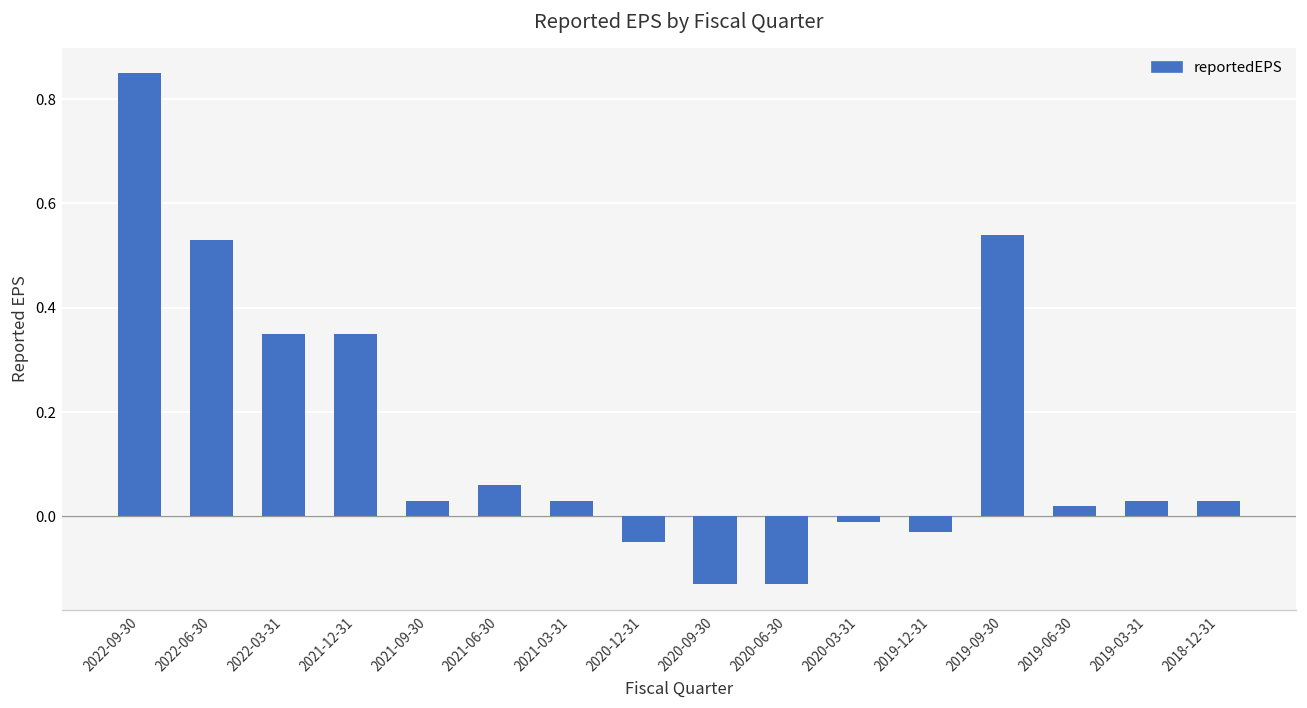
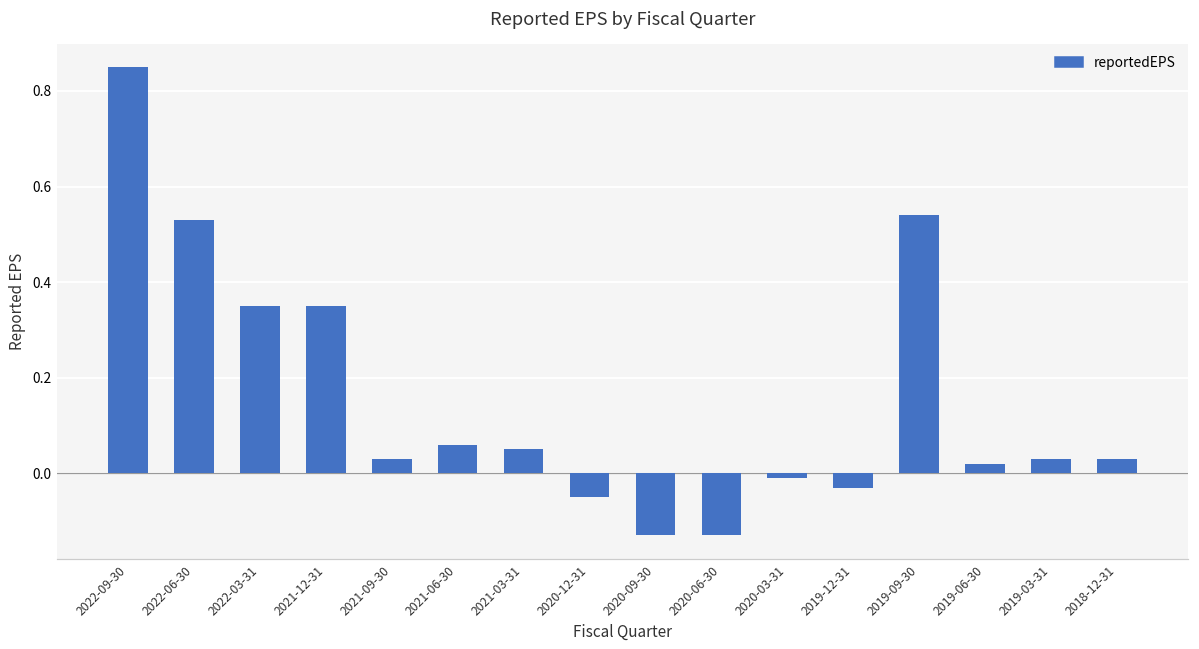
  {
    "2022-09-30": 0.85,
    "2022-06-30": 0.53,
    "2022-03-31": 0.35,
    "2021-12-31": 0.35,
    "2021-09-30": 0.03,
    "2021-06-30": 0.06,
-   "2021-03-31": 0.03,
+   "2021-03-31": 0.05,
    "2020-12-31": -0.05,
    "2020-09-30": -0.13,
    "2020-06-30": -0.13,
    "2020-03-31": -0.01,
    "2019-12-31": -0.03,
    "2019-09-30": 0.54,
    "2019-06-30": 0.02,
    "2019-03-31": 0.03,
    "2018-12-31": 0.03
  }
